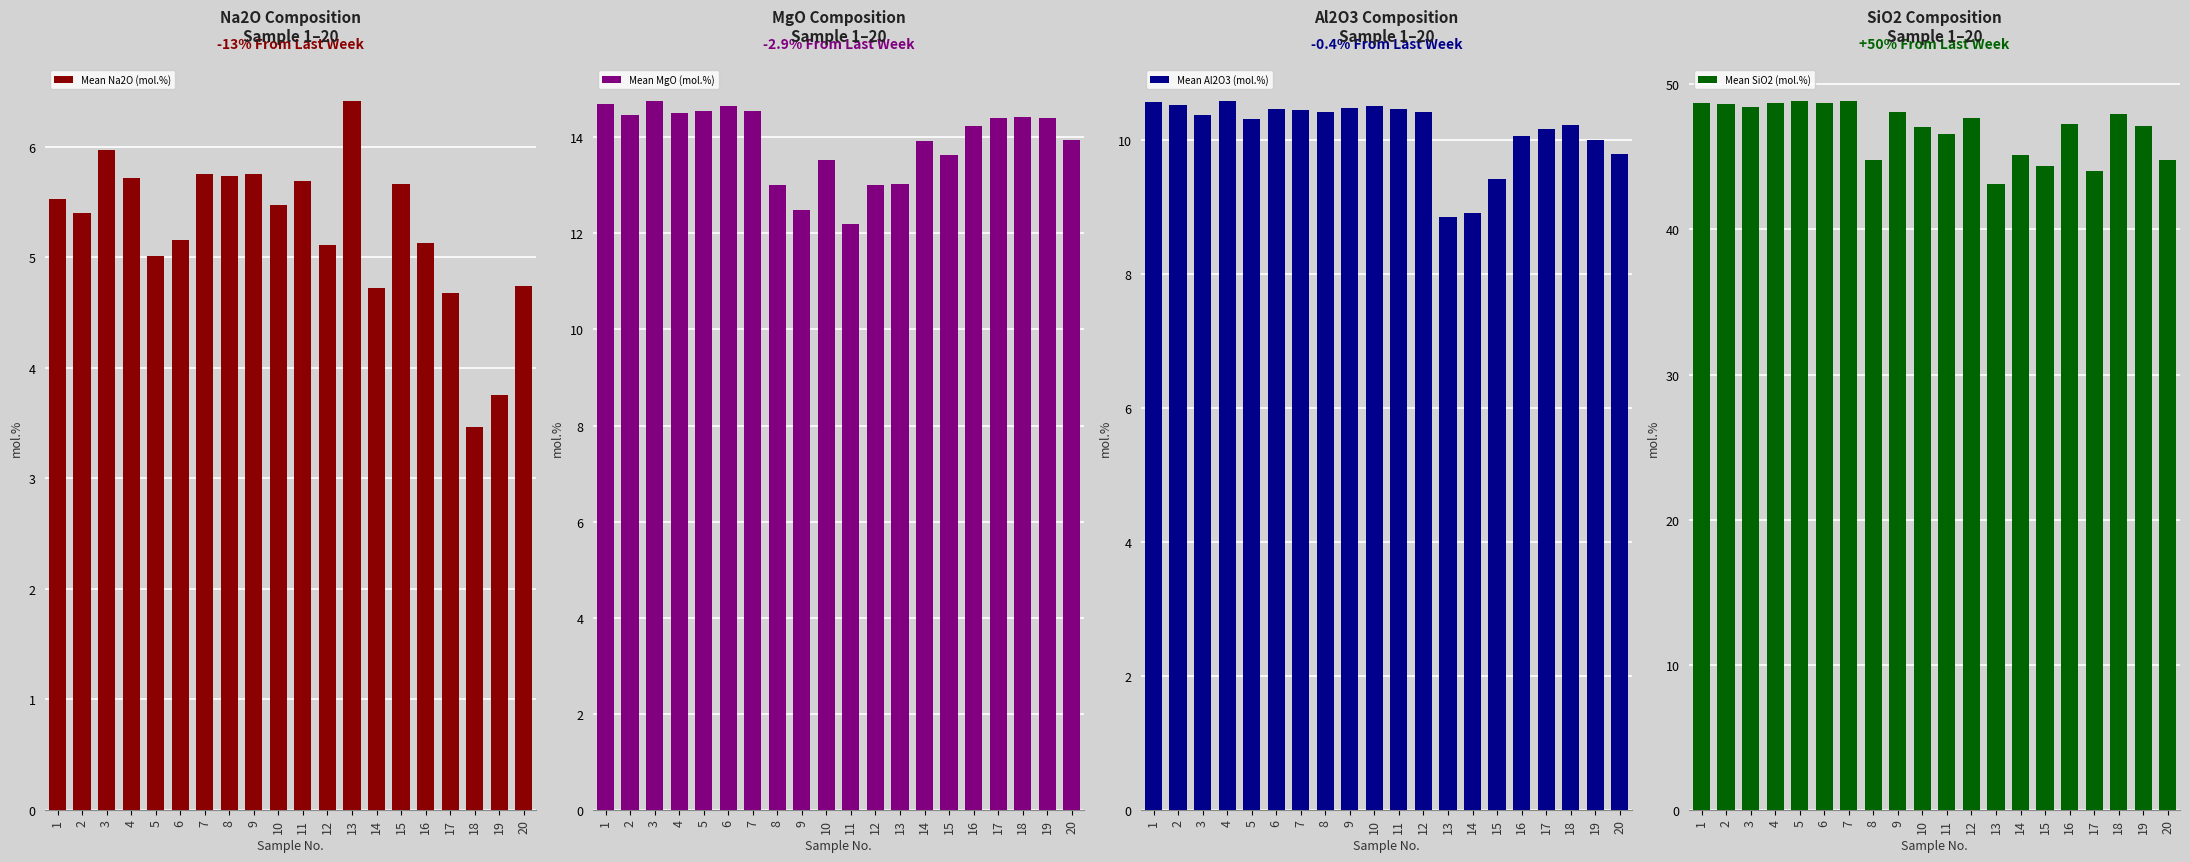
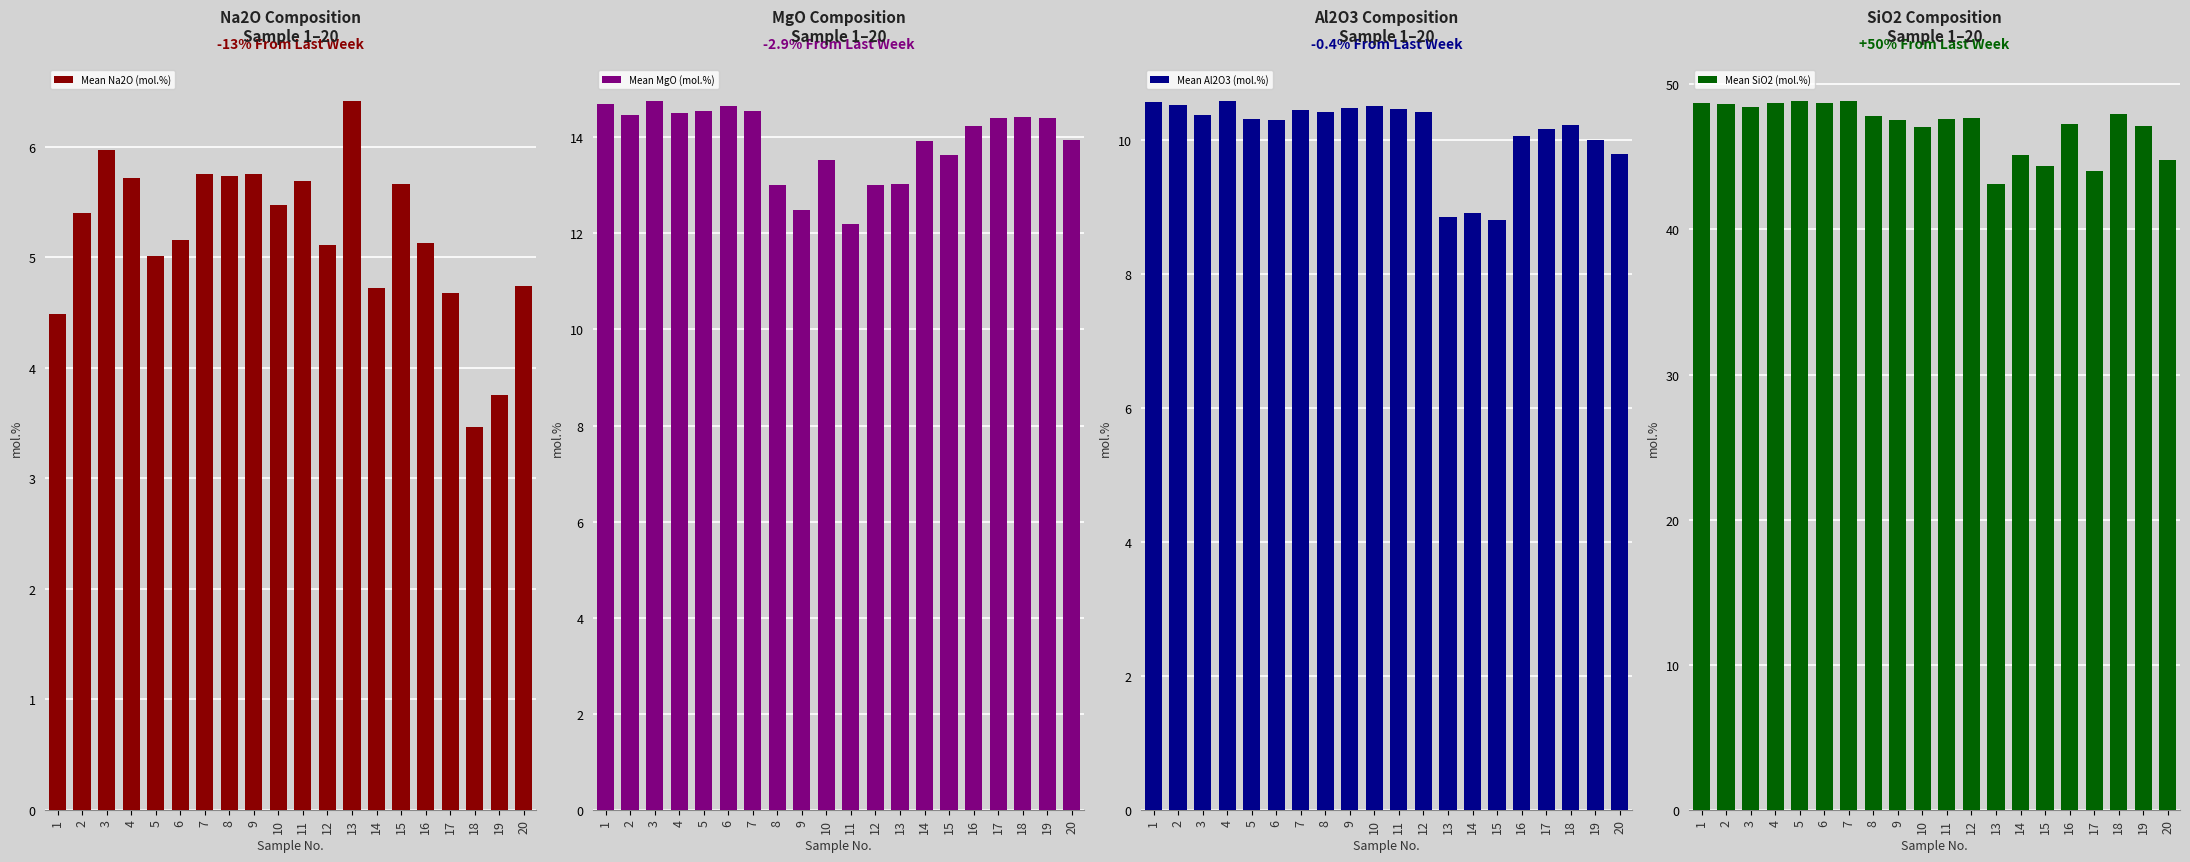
  {
    "Na2O Composition Sample 1–20": {
-     "1": 5.53,
+     "1": 4.48,
      "2": 5.41,
      "3": 5.97,
      "4": 5.72,
      "5": 5.02,
      "6": 5.16,
      "7": 5.76,
      "8": 5.74,
      "9": 5.76,
      "10": 5.47,
      "11": 5.69,
      "12": 5.11,
      "13": 6.42,
      "14": 4.73,
      "15": 5.66,
      "16": 5.13,
      "17": 4.68,
      "18": 3.46,
      "19": 3.75,
      "20": 4.75
    },
    "MgO Composition Sample 1–20": {
      "1": 14.7,
      "2": 14.5,
      "3": 14.8,
      "4": 14.5,
      "5": 14.5,
      "6": 14.7,
      "7": 14.6,
      "8": 13.0,
      "9": 12.5,
      "10": 13.5,
      "11": 12.2,
      "12": 13.0,
      "13": 13.0,
      "14": 13.9,
      "15": 13.6,
      "16": 14.2,
      "17": 14.4,
      "18": 14.4,
      "19": 14.4,
      "20": 14.0
    },
    "Al2O3 Composition Sample 1–20": {
      "1": 10.6,
      "2": 10.5,
      "3": 10.4,
      "4": 10.6,
      "5": 10.3,
-     "6": 10.5,
+     "6": 10.3,
      "7": 10.5,
      "8": 10.4,
      "9": 10.5,
      "10": 10.5,
      "11": 10.5,
      "12": 10.4,
      "13": 8.9,
      "14": 8.9,
-     "15": 9.4,
+     "15": 8.8,
      "16": 10.1,
      "17": 10.2,
      "18": 10.2,
      "19": 10.0,
      "20": 9.8
    },
    "SiO2 Composition Sample 1–20": {
      "1": 48.7,
      "2": 48.7,
      "3": 48.4,
      "4": 48.7,
      "5": 48.8,
      "6": 48.7,
      "7": 48.9,
-     "8": 44.8,
-     "9": 48.1,
+     "8": 47.8,
+     "9": 47.5,
      "10": 47.1,
-     "11": 46.6,
+     "11": 47.6,
      "12": 47.7,
      "13": 43.1,
      "14": 45.2,
      "15": 44.4,
      "16": 47.3,
      "17": 44.0,
      "18": 48.0,
      "19": 47.2,
      "20": 44.8
    }
  }
